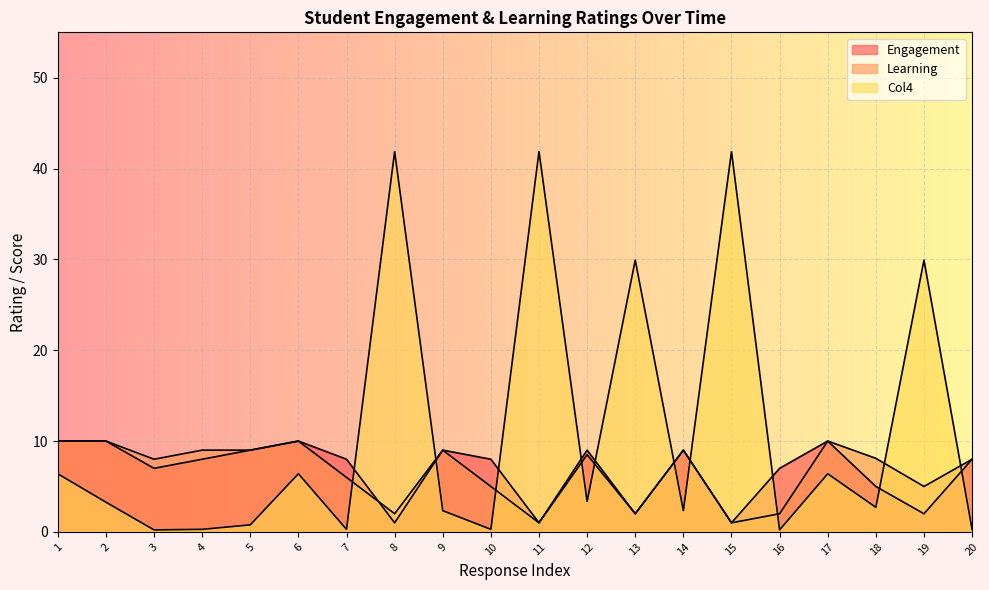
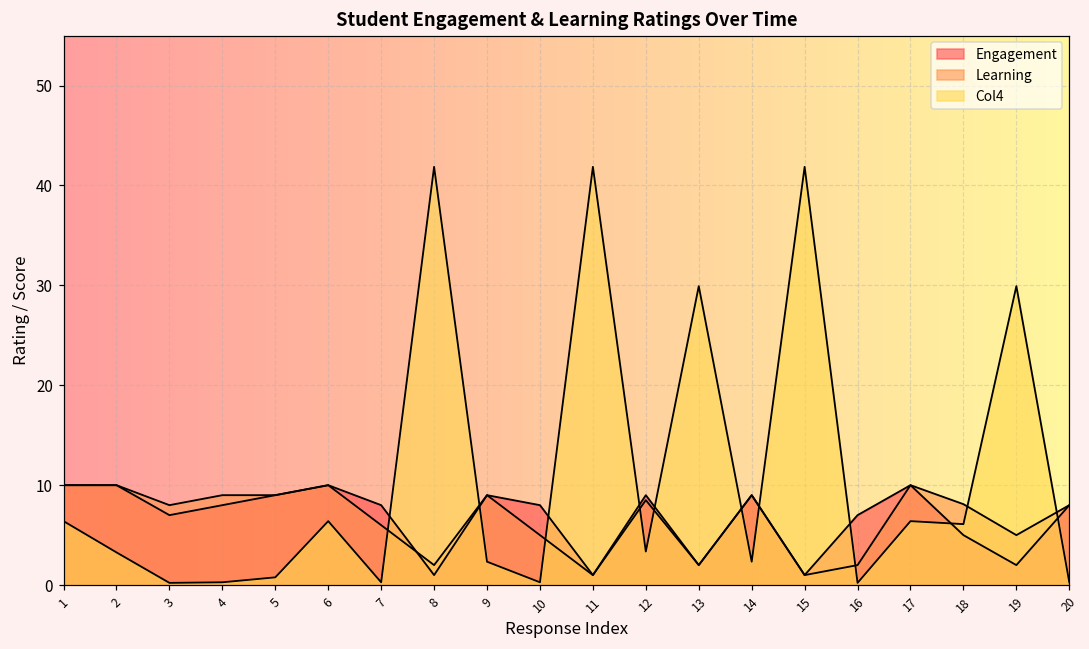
  {
    "Engagement": {
      "3": 7,
      "4": 8,
      "7": 8,
      "8": 1,
      "10": 8,
      "12": 9,
      "16": 7,
      "18": 5,
      "19": 2
    },
    "Learning": {
      "3": 8,
      "4": 9,
      "7": 6,
      "8": 2,
      "10": 5,
      "12": 9,
      "16": 2,
      "18": 8,
      "19": 5
    },
    "Col4": {
      "1": 6,
      "2": 3,
      "3": 0,
      "4": 0,
      "5": 1,
      "6": 6,
      "7": 0,
      "8": 42,
      "9": 2,
      "10": 0,
      "11": 42,
      "12": 3,
      "13": 30,
      "14": 2,
      "15": 42,
      "16": 0,
      "17": 6,
-     "18": 3,
+     "18": 6,
      "19": 30,
      "20": 0
    }
  }
